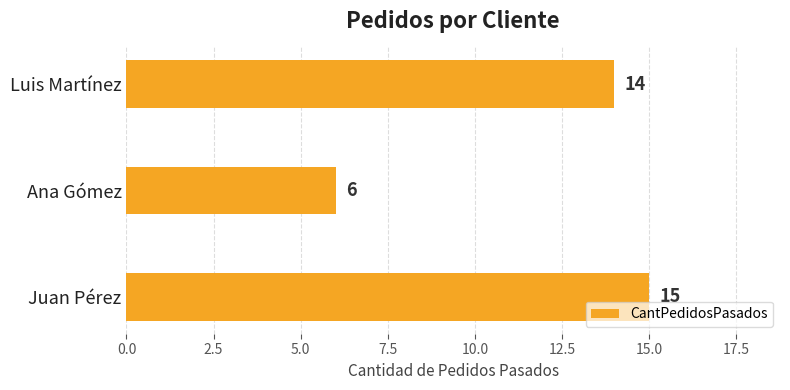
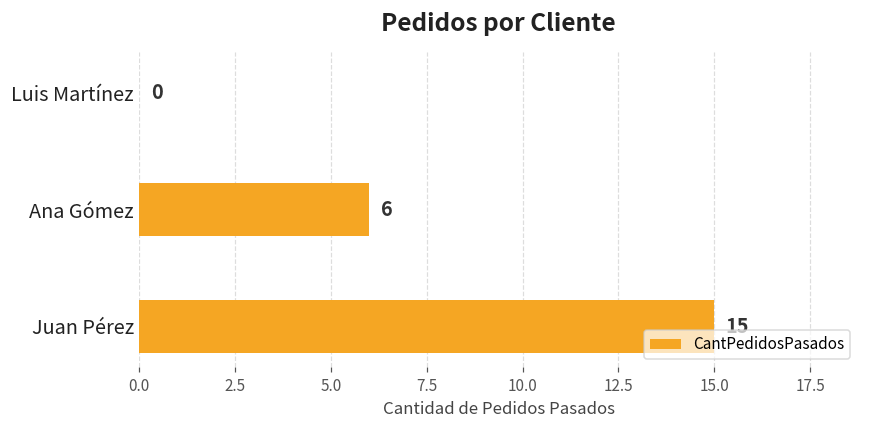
  {
-   "Luis Martínez": 14,
+   "Luis Martínez": 0,
    "Ana Gómez": 6
  }
